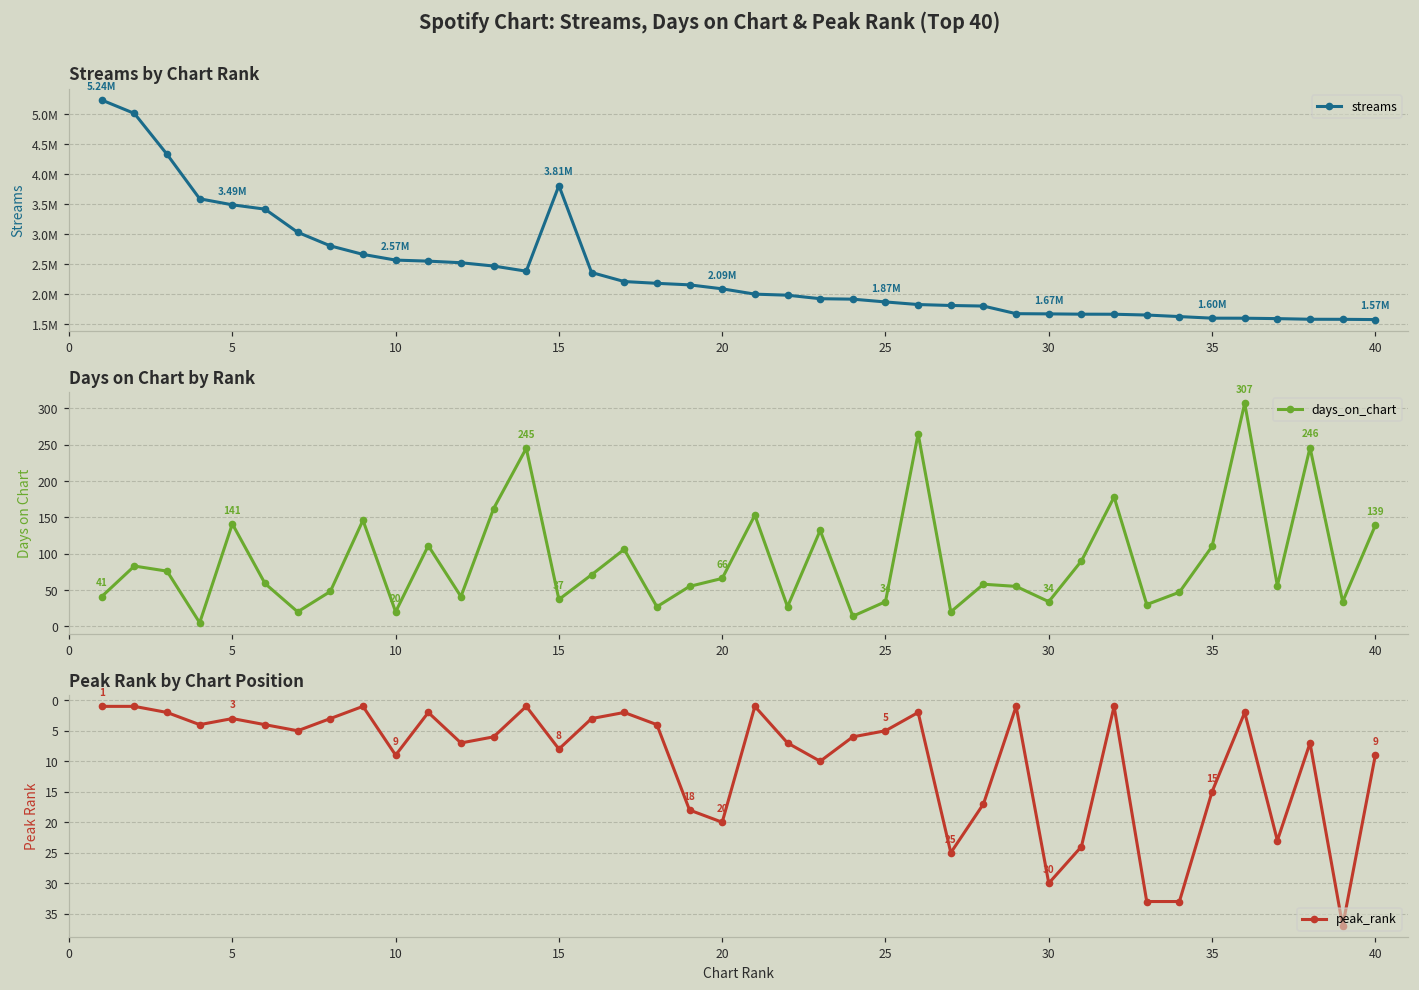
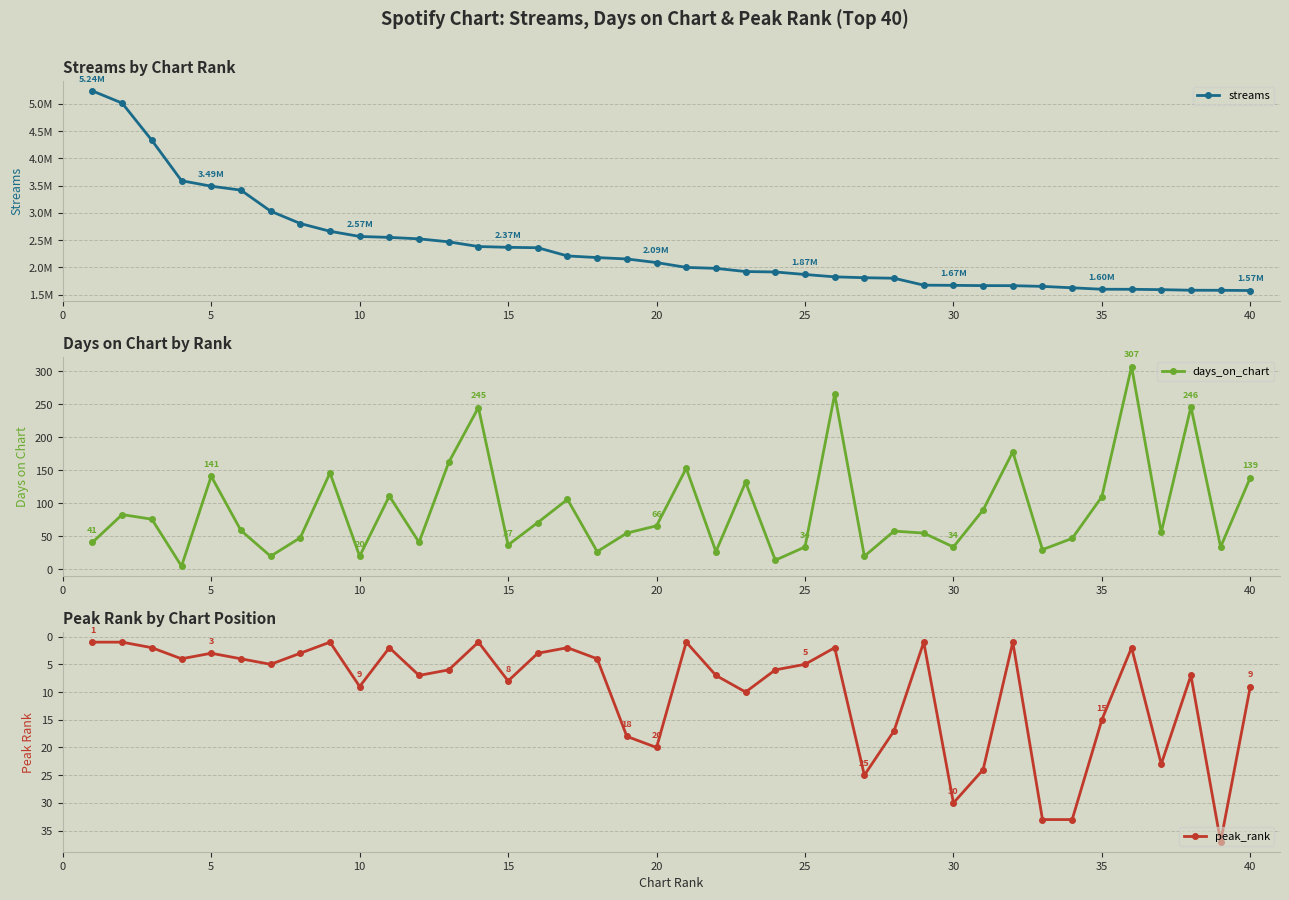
  {
    "Streams by Chart Rank": {
      "5": "3.49M",
      "10": "2.57M",
-     "15": "3.81M",
+     "15": "2.37M",
      "20": "2.09M",
      "25": "1.87M",
      "30": "1.67M",
      "35": "1.60M",
      "40": "1.57M"
    },
    "Days on Chart by Rank": {
      "5": "141",
      "10": "20",
      "15": "37",
      "20": "66",
      "25": "34",
      "30": "34",
      "40": "139"
    },
    "Peak Rank by Chart Position": {
      "5": "3",
      "10": "9",
      "15": "8",
      "20": "20",
      "25": "5",
      "30": "30",
      "35": "15",
      "40": "9"
    }
  }
